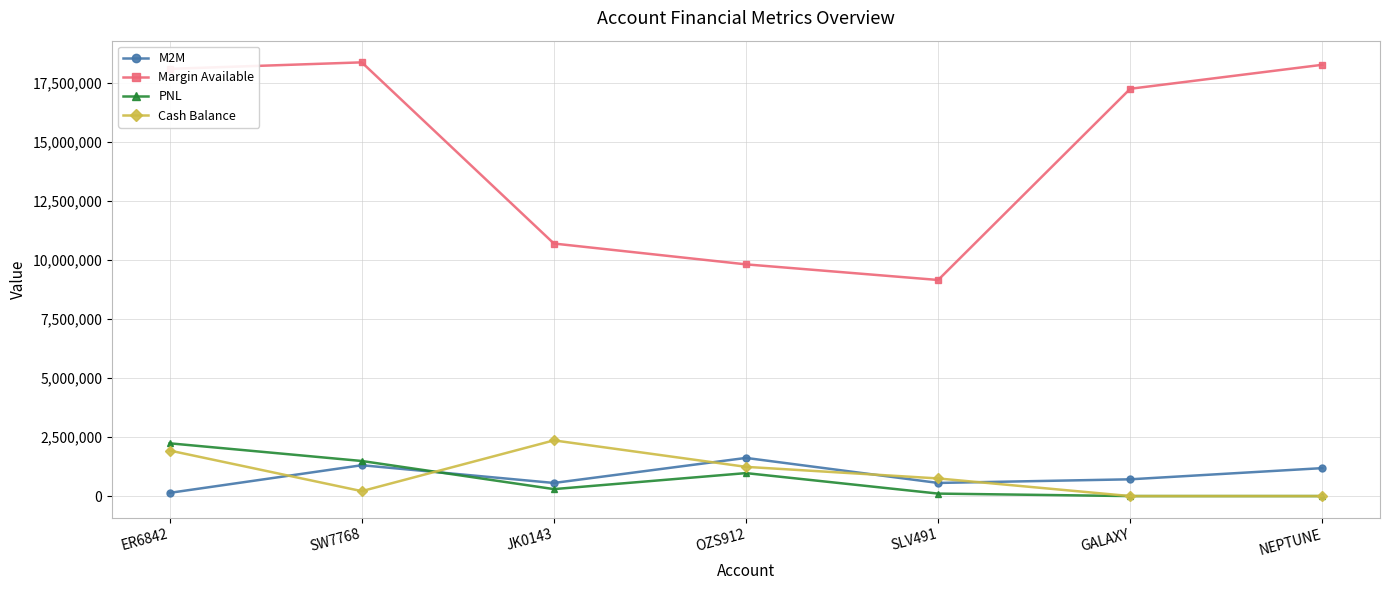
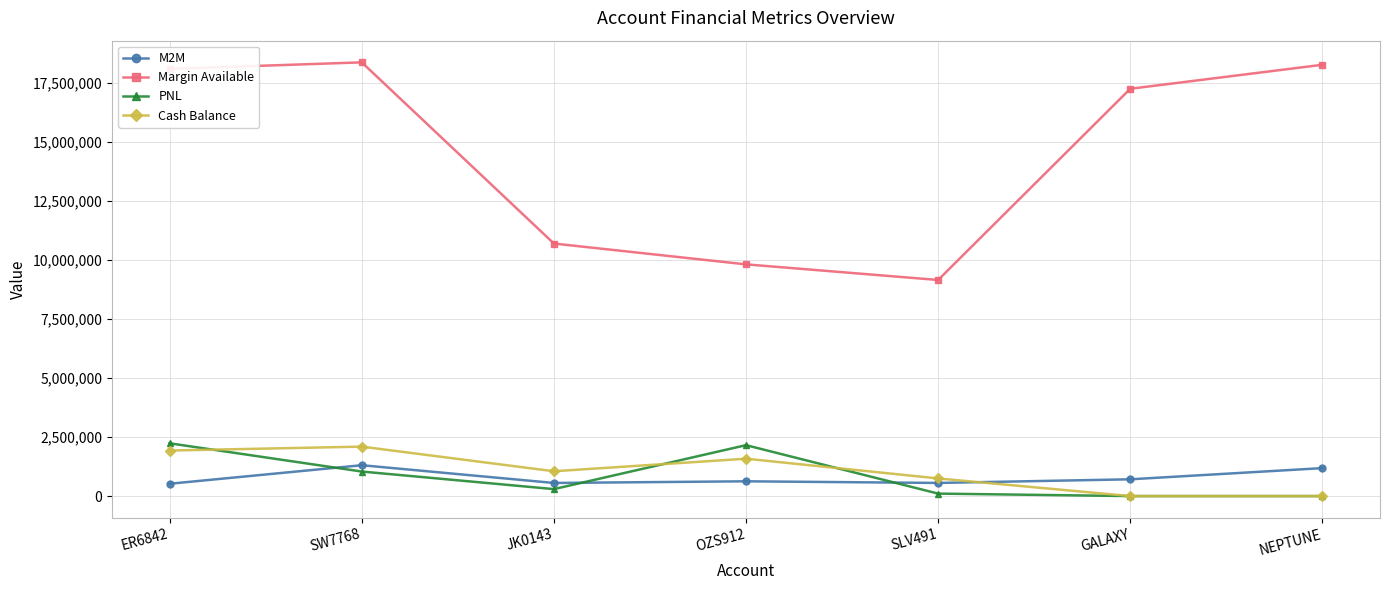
  {
    "M2M": {
-     "ER6842": "100,000",
+     "ER6842": "500,000",
      "SW7768": "1,300,000",
      "JK0143": "600,000",
-     "OZS912": "1,600,000",
+     "OZS912": "600,000",
      "SLV491": "600,000",
      "GALAXY": "700,000",
      "NEPTUNE": "1,200,000"
    },
    "Margin Available": {
      "SW7768": "18,400,000",
      "JK0143": "10,700,000",
      "OZS912": "9,800,000",
      "SLV491": "9,200,000",
      "GALAXY": "17,300,000",
      "NEPTUNE": "18,300,000"
    },
    "PNL": {
      "ER6842": "2,200,000",
-     "SW7768": "1,500,000",
+     "SW7768": "1,000,000",
      "JK0143": "300,000",
-     "OZS912": "1,000,000",
+     "OZS912": "2,200,000",
      "SLV491": "100,000"
    },
    "Cash Balance": {
      "ER6842": "1,900,000",
-     "SW7768": "200,000",
-     "JK0143": "2,400,000",
-     "OZS912": "1,200,000",
+     "SW7768": "2,100,000",
+     "JK0143": "1,100,000",
+     "OZS912": "1,600,000",
      "SLV491": "700,000"
    }
  }
